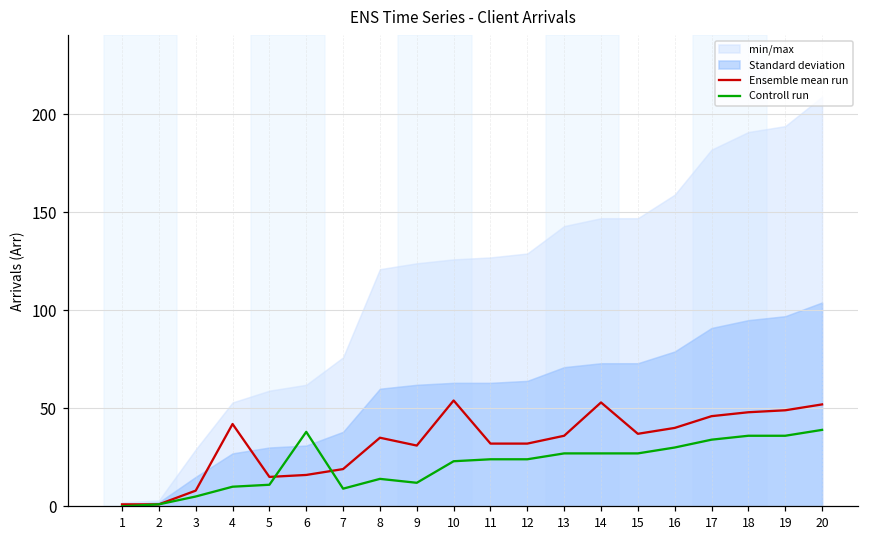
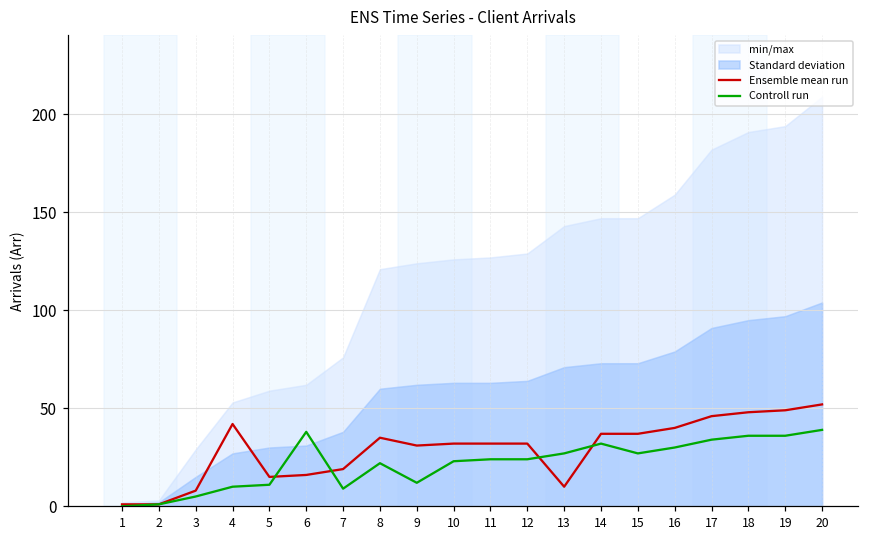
  {
    "Ensemble mean run": {
      "3": 8,
      "4": 42,
      "5": 15,
      "6": 16,
      "7": 19,
      "8": 35,
      "9": 31,
-     "10": 54,
+     "10": 32,
      "11": 32,
      "12": 32,
-     "13": 36,
-     "14": 53,
+     "13": 10,
+     "14": 37,
      "15": 37,
      "16": 40,
      "17": 46,
      "18": 48,
      "19": 49,
      "20": 52
    },
    "Controll run": {
      "3": 5,
      "4": 10,
      "5": 11,
      "6": 38,
      "7": 9,
-     "8": 14,
+     "8": 22,
      "9": 12,
      "10": 23,
      "11": 24,
      "12": 24,
      "13": 27,
-     "14": 27,
+     "14": 32,
      "15": 27,
      "16": 30,
      "17": 34,
      "18": 36,
      "19": 36,
      "20": 39
    }
  }
